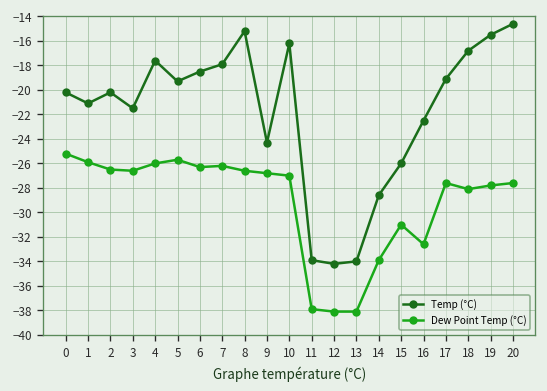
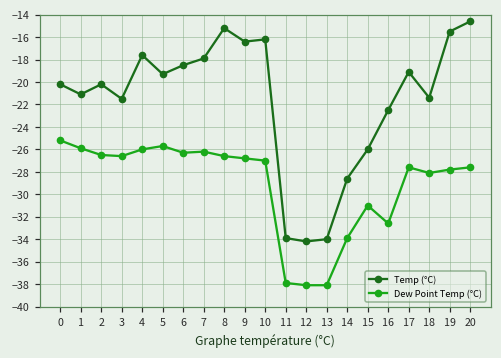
  {
    "Temp (°C)": {
      "0": -20.2,
      "1": -21.1,
      "2": -20.2,
      "3": -21.5,
      "4": -17.6,
      "5": -19.3,
      "6": -18.5,
      "7": -17.9,
      "8": -15.2,
-     "9": -24.3,
+     "9": -16.4,
      "10": -16.2,
      "11": -33.9,
      "12": -34.2,
      "13": -34.0,
      "14": -28.6,
      "15": -26.0,
      "16": -22.5,
      "17": -19.1,
-     "18": -16.8,
+     "18": -21.4,
      "19": -15.5,
      "20": -14.6
    },
    "Dew Point Temp (°C)": {
      "0": -25.2,
      "1": -25.9,
      "2": -26.5,
      "3": -26.6,
      "4": -26.0,
      "5": -25.7,
      "6": -26.3,
      "7": -26.2,
      "8": -26.6,
      "9": -26.8,
      "10": -27.0,
      "11": -37.9,
      "12": -38.1,
      "13": -38.1,
      "14": -33.9,
      "15": -31.0,
      "16": -32.6,
      "17": -27.6,
      "18": -28.1,
      "19": -27.8,
      "20": -27.6
    }
  }
